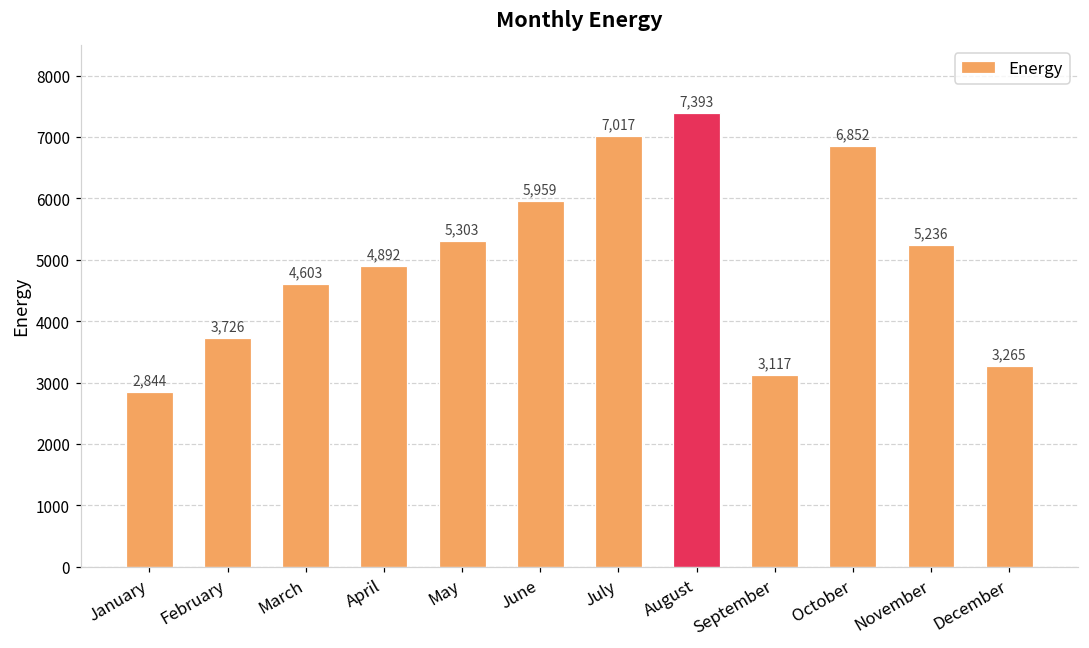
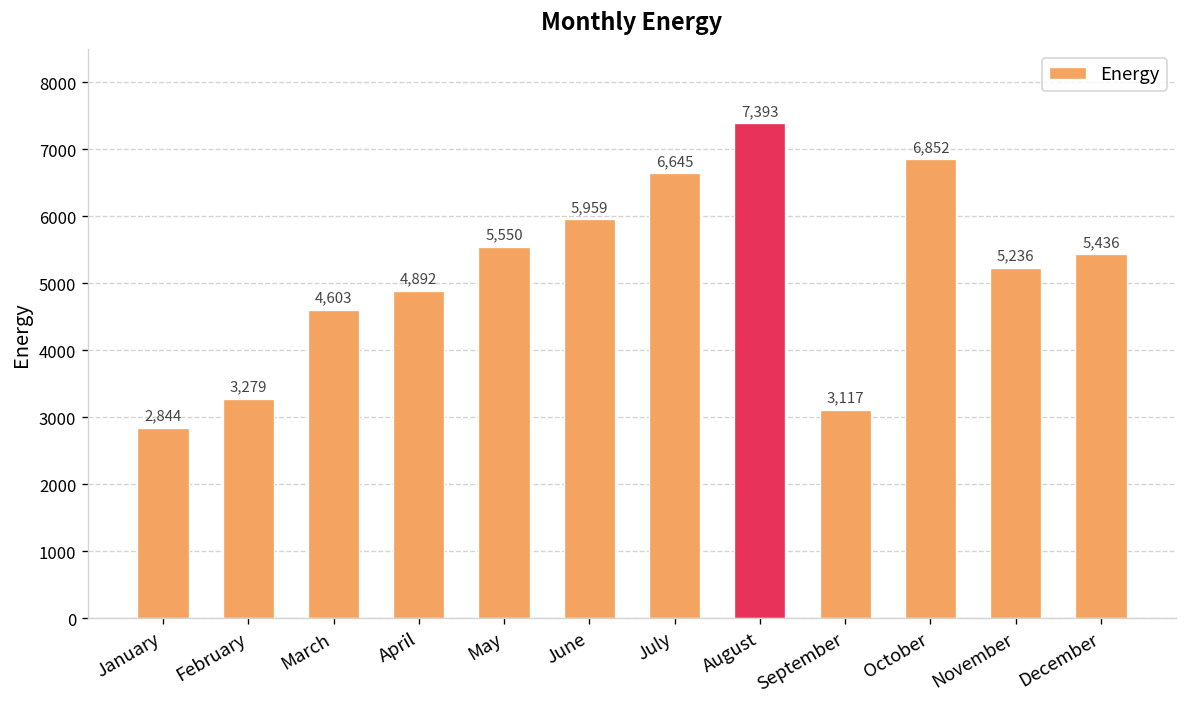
  {
    "January": "2,844",
-   "February": "3,726",
+   "February": "3,279",
    "March": "4,603",
    "April": "4,892",
-   "May": "5,303",
+   "May": "5,550",
    "June": "5,959",
-   "July": "7,017",
+   "July": "6,645",
    "August": "7,393",
    "September": "3,117",
    "October": "6,852",
    "November": "5,236",
-   "December": "3,265"
+   "December": "5,436"
  }
